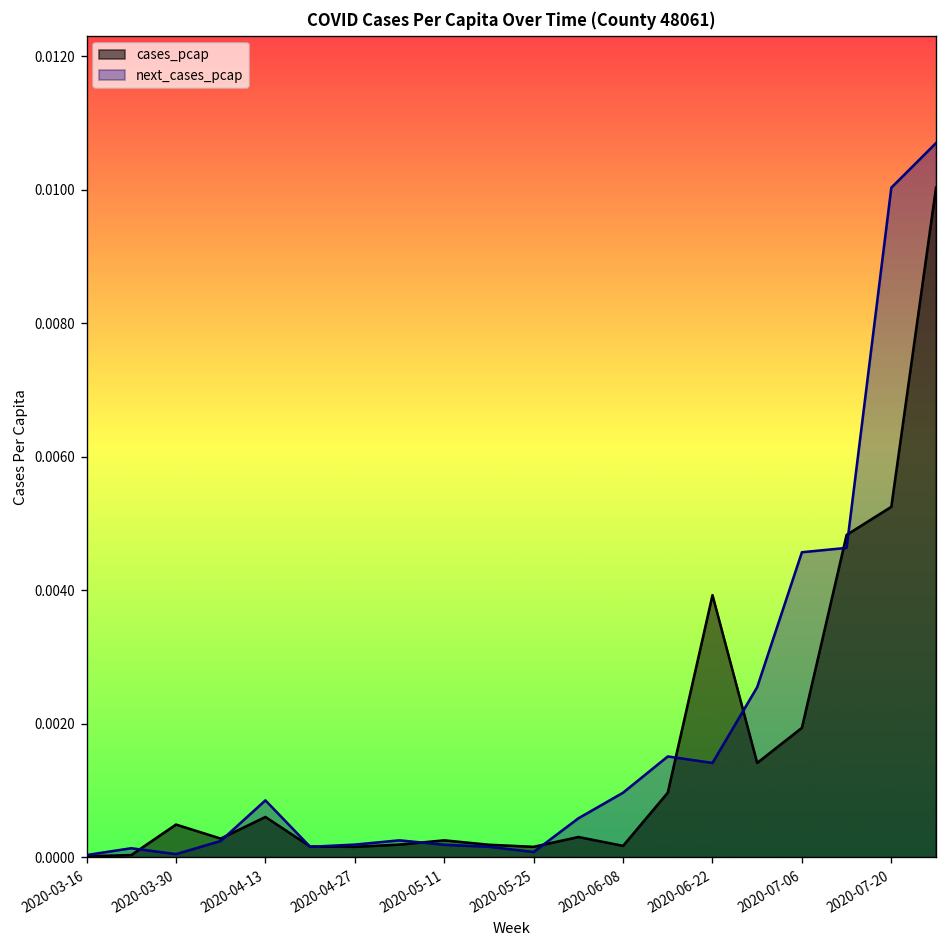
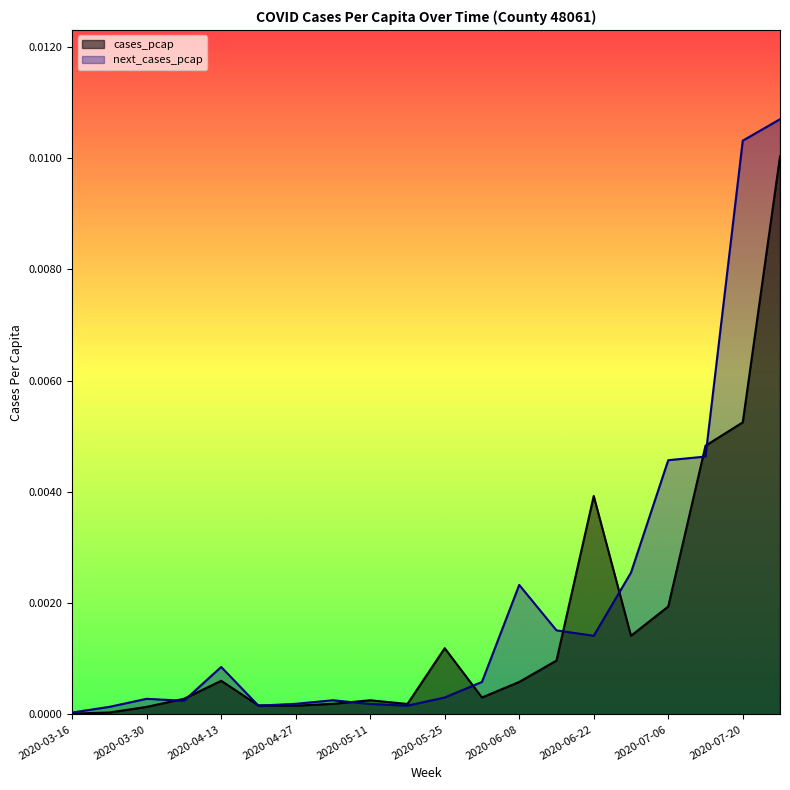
  {
    "cases_pcap": {
-     "2020-03-30": 0.0005,
+     "2020-03-30": 0.0001,
      "2020-04-13": 0.0006,
      "2020-05-11": 0.0003,
-     "2020-05-25": 0.0002,
-     "2020-06-08": 0.0002,
+     "2020-05-25": 0.0012,
+     "2020-06-08": 0.0006,
      "2020-06-22": 0.0039,
      "2020-07-06": 0.0019,
      "2020-07-20": 0.0053
    },
    "next_cases_pcap": {
-     "2020-03-30": 0.0000,
+     "2020-03-30": 0.0003,
      "2020-04-13": 0.0009,
      "2020-05-11": 0.0002,
-     "2020-05-25": 0.0001,
-     "2020-06-08": 0.0010,
+     "2020-05-25": 0.0003,
+     "2020-06-08": 0.0023,
      "2020-06-22": 0.0014,
      "2020-07-06": 0.0046,
-     "2020-07-20": 0.0100
+     "2020-07-20": 0.0103
    }
  }
